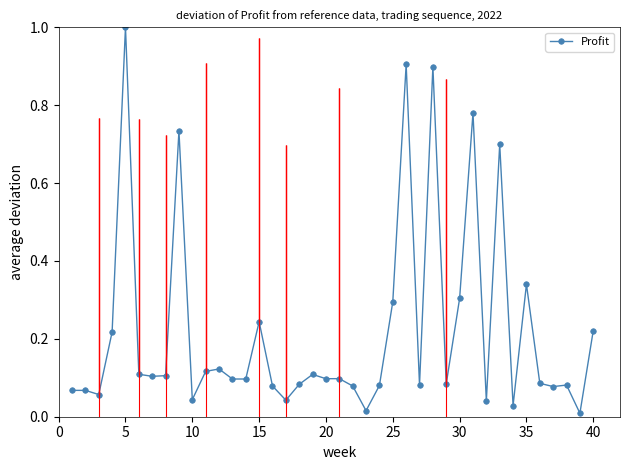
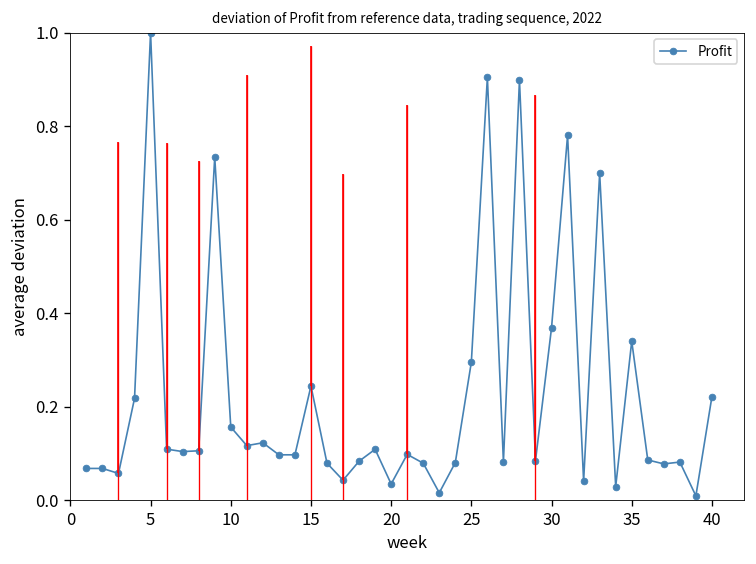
  {
    "5": 1.00,
-   "10": 0.04,
+   "10": 0.16,
    "15": 0.24,
-   "20": 0.10,
+   "20": 0.03,
    "25": 0.30,
-   "30": 0.30,
+   "30": 0.37,
    "35": 0.34,
    "40": 0.22
  }
